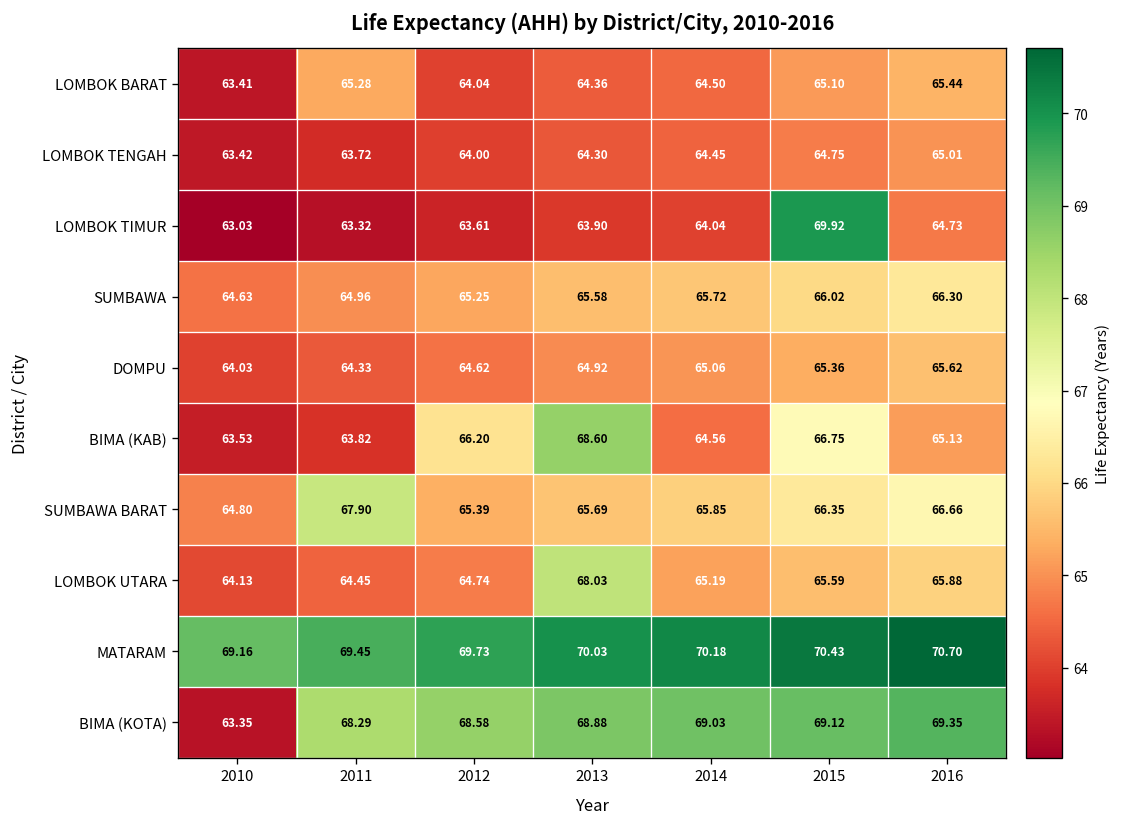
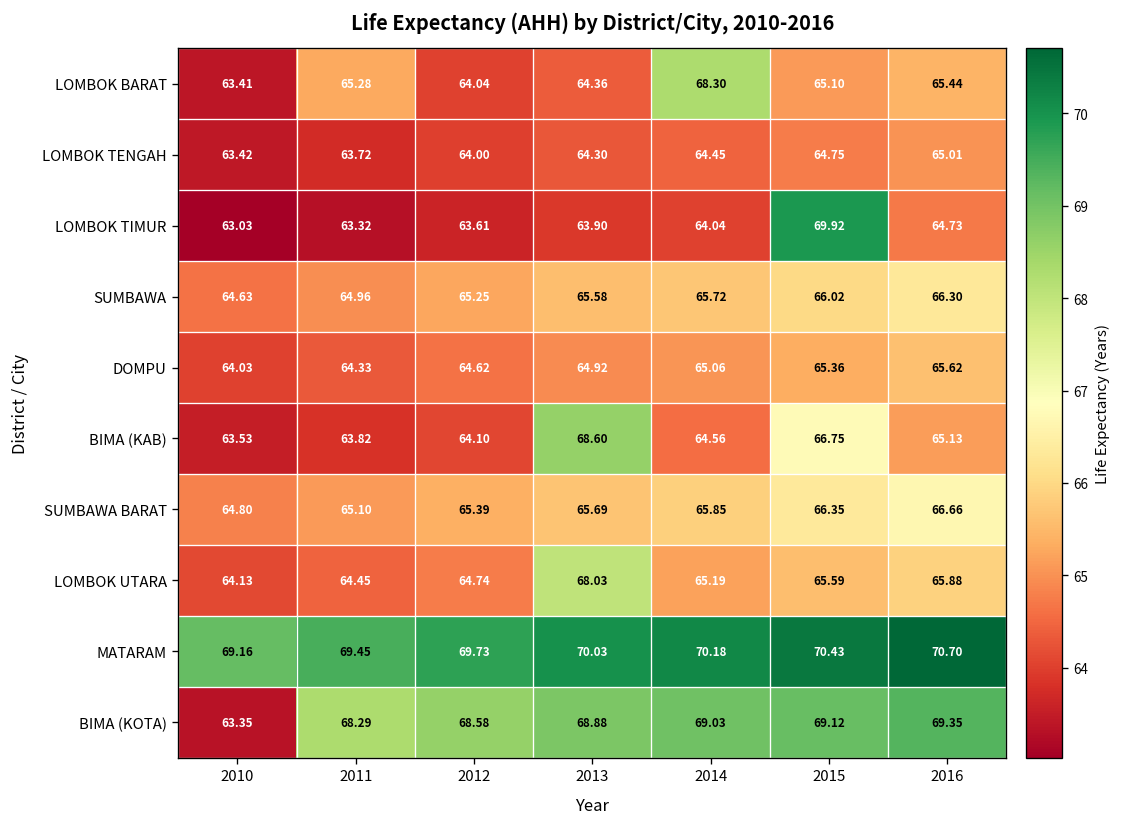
  {
    "LOMBOK BARAT": {
      "2010": 63.41,
      "2011": 65.28,
      "2012": 64.04,
      "2013": 64.36,
-     "2014": 64.50,
+     "2014": 68.30,
      "2015": 65.10,
      "2016": 65.44
    },
    "LOMBOK TENGAH": {
      "2010": 63.42,
      "2011": 63.72,
      "2012": 64.00,
      "2013": 64.30,
      "2014": 64.45,
      "2015": 64.75,
      "2016": 65.01
    },
    "LOMBOK TIMUR": {
      "2010": 63.03,
      "2011": 63.32,
      "2012": 63.61,
      "2013": 63.90,
      "2014": 64.04,
      "2015": 69.92,
      "2016": 64.73
    },
    "SUMBAWA": {
      "2010": 64.63,
      "2011": 64.96,
      "2012": 65.25,
      "2013": 65.58,
      "2014": 65.72,
      "2015": 66.02,
      "2016": 66.30
    },
    "DOMPU": {
      "2010": 64.03,
      "2011": 64.33,
      "2012": 64.62,
      "2013": 64.92,
      "2014": 65.06,
      "2015": 65.36,
      "2016": 65.62
    },
    "BIMA (KAB)": {
      "2010": 63.53,
      "2011": 63.82,
-     "2012": 66.20,
+     "2012": 64.10,
      "2013": 68.60,
      "2014": 64.56,
      "2015": 66.75,
      "2016": 65.13
    },
    "SUMBAWA BARAT": {
      "2010": 64.80,
-     "2011": 67.90,
+     "2011": 65.10,
      "2012": 65.39,
      "2013": 65.69,
      "2014": 65.85,
      "2015": 66.35,
      "2016": 66.66
    },
    "LOMBOK UTARA": {
      "2010": 64.13,
      "2011": 64.45,
      "2012": 64.74,
      "2013": 68.03,
      "2014": 65.19,
      "2015": 65.59,
      "2016": 65.88
    },
    "MATARAM": {
      "2010": 69.16,
      "2011": 69.45,
      "2012": 69.73,
      "2013": 70.03,
      "2014": 70.18,
      "2015": 70.43,
      "2016": 70.70
    },
    "BIMA (KOTA)": {
      "2010": 63.35,
      "2011": 68.29,
      "2012": 68.58,
      "2013": 68.88,
      "2014": 69.03,
      "2015": 69.12,
      "2016": 69.35
    }
  }
